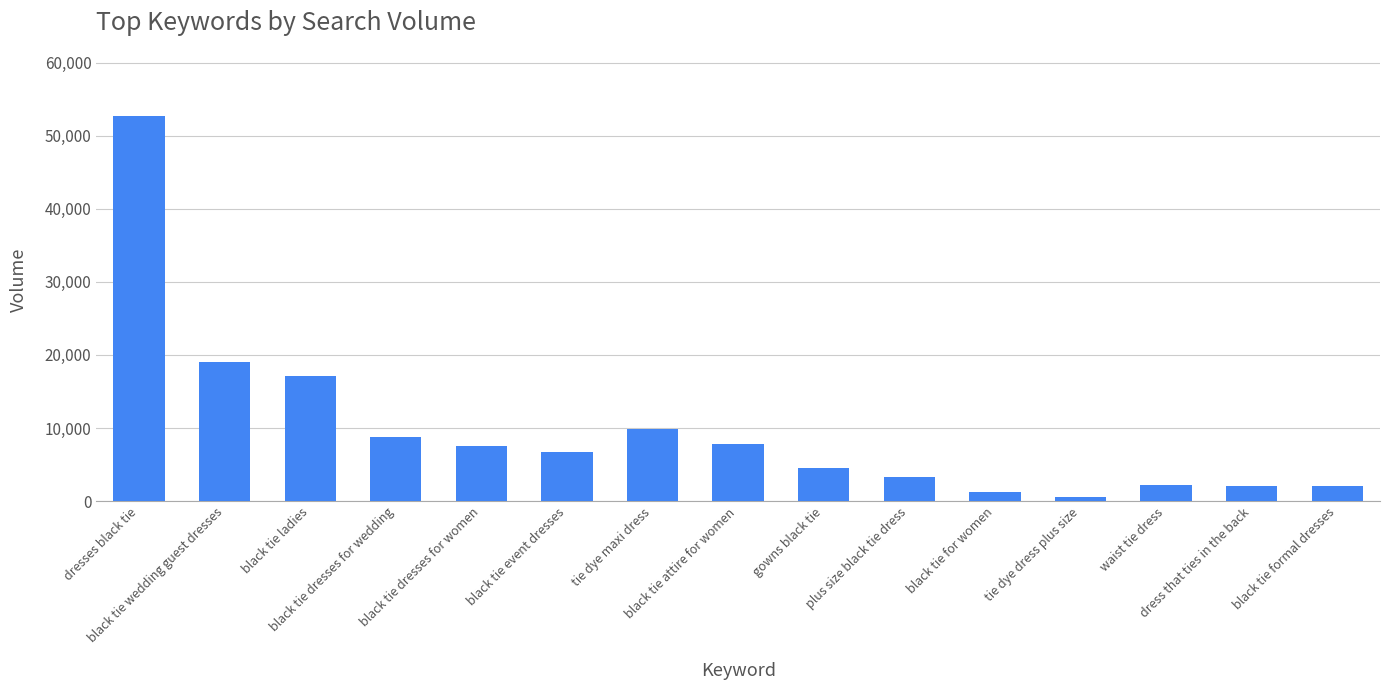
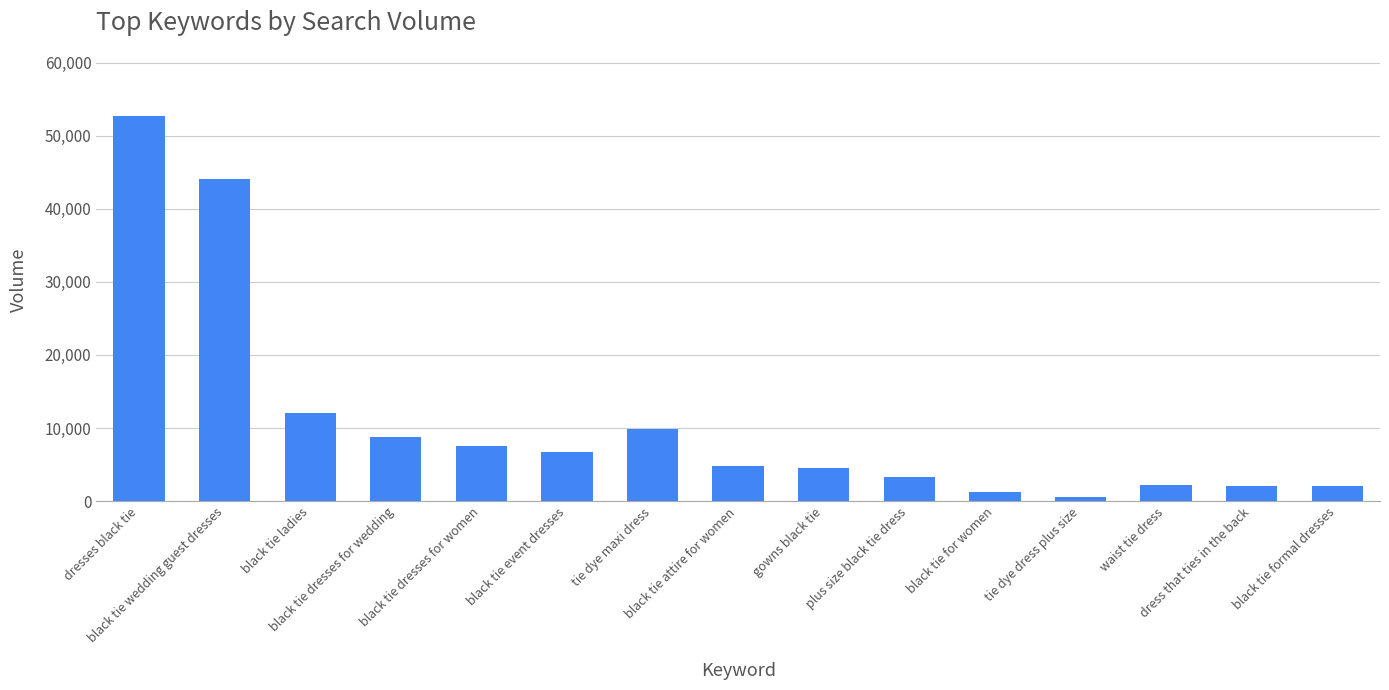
  {
    "dresses black tie": "53,000",
-   "black tie wedding guest dresses": "19,000",
-   "black tie ladies": "17,000",
+   "black tie wedding guest dresses": "44,000",
+   "black tie ladies": "12,000",
    "black tie dresses for wedding": "9,000",
    "black tie dresses for women": "7,000",
    "black tie event dresses": "7,000",
    "tie dye maxi dress": "10,000",
-   "black tie attire for women": "8,000",
+   "black tie attire for women": "5,000",
    "gowns black tie": "4,000",
    "plus size black tie dress": "3,000",
    "black tie for women": "1,000",
    "tie dye dress plus size": "1,000",
    "waist tie dress": "2,000",
    "dress that ties in the back": "2,000",
    "black tie formal dresses": "2,000"
  }
